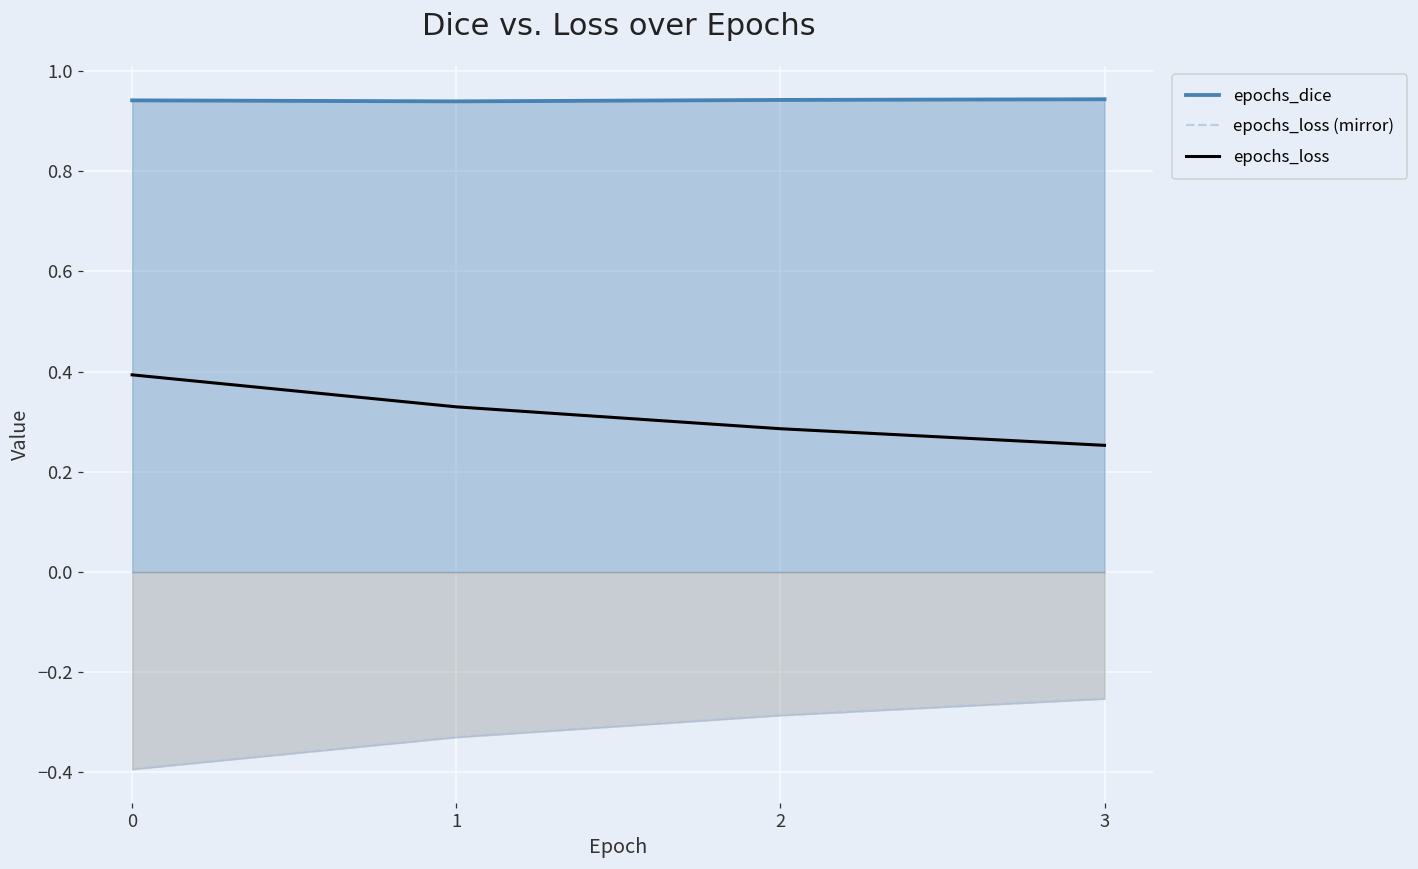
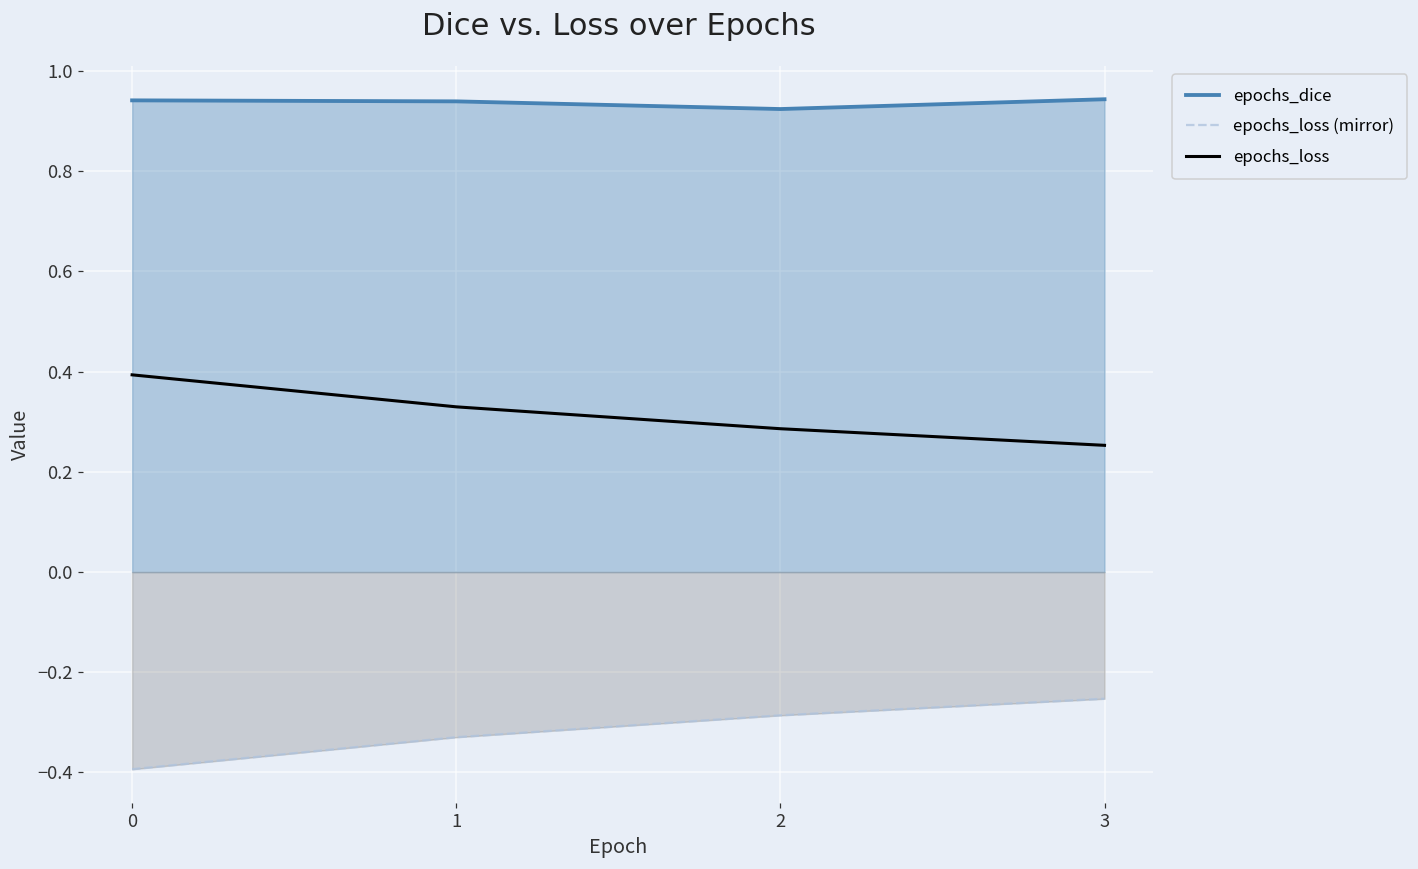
  {
    "epochs_dice": {
      "0": 0.94,
      "1": 0.94,
-     "2": 0.94,
+     "2": 0.92,
      "3": 0.94
    },
    "epochs_loss": {
      "0": 0.39,
      "1": 0.33,
      "2": 0.29,
      "3": 0.25
    }
  }
